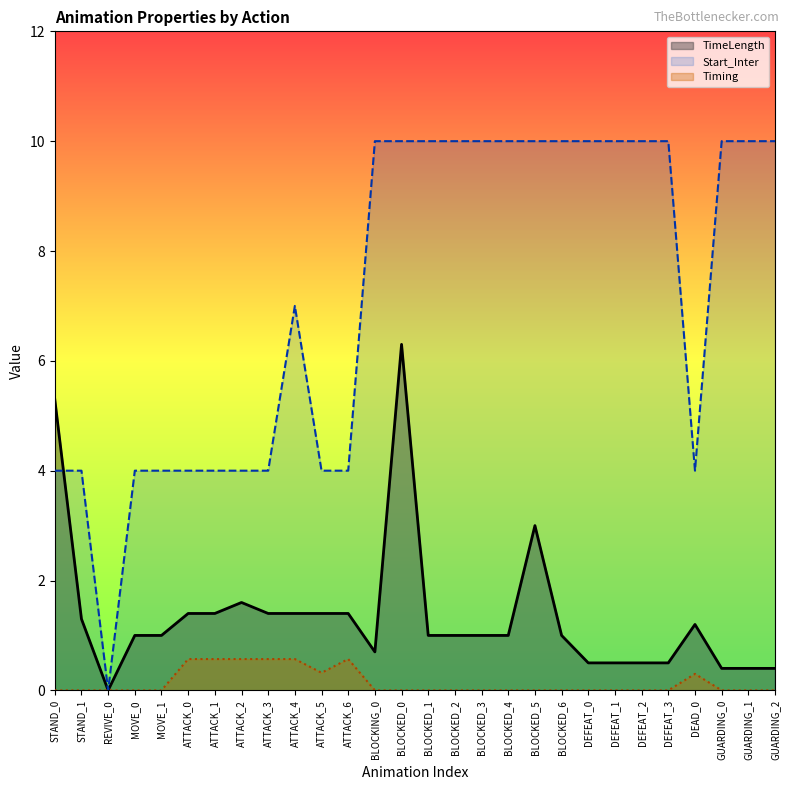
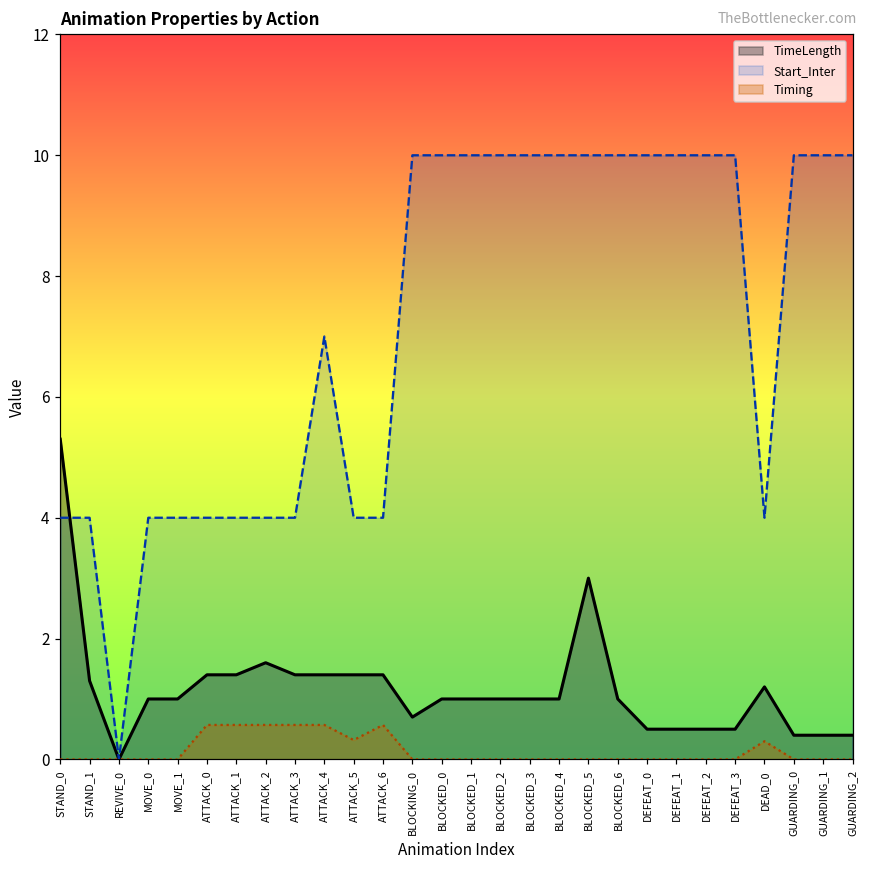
  {
    "TimeLength": {
      "STAND_0": 5.3,
      "STAND_1": 1.3,
      "MOVE_0": 1.0,
      "MOVE_1": 1.0,
      "ATTACK_0": 1.4,
      "ATTACK_1": 1.4,
      "ATTACK_2": 1.6,
      "ATTACK_3": 1.4,
      "ATTACK_4": 1.4,
      "ATTACK_5": 1.4,
      "ATTACK_6": 1.4,
      "BLOCKING_0": 0.7,
-     "BLOCKED_0": 6.3,
+     "BLOCKED_0": 1.0,
      "BLOCKED_1": 1.0,
      "BLOCKED_2": 1.0,
      "BLOCKED_3": 1.0,
      "BLOCKED_4": 1.0,
      "BLOCKED_5": 3.0,
      "BLOCKED_6": 1.0,
      "DEFEAT_0": 0.5,
      "DEFEAT_1": 0.5,
      "DEFEAT_2": 0.5,
      "DEFEAT_3": 0.5,
      "DEAD_0": 1.2,
      "GUARDING_0": 0.4,
      "GUARDING_1": 0.4,
      "GUARDING_2": 0.4
    },
    "Start_Inter": {
      "STAND_0": 4.0,
      "STAND_1": 4.0,
      "MOVE_0": 4.0,
      "MOVE_1": 4.0,
      "ATTACK_0": 4.0,
      "ATTACK_1": 4.0,
      "ATTACK_2": 4.0,
      "ATTACK_3": 4.0,
      "ATTACK_4": 7.0,
      "ATTACK_5": 4.0,
      "ATTACK_6": 4.0,
      "BLOCKING_0": 10.0,
      "BLOCKED_0": 10.0,
      "BLOCKED_1": 10.0,
      "BLOCKED_2": 10.0,
      "BLOCKED_3": 10.0,
      "BLOCKED_4": 10.0,
      "BLOCKED_5": 10.0,
      "BLOCKED_6": 10.0,
      "DEFEAT_0": 10.0,
      "DEFEAT_1": 10.0,
      "DEFEAT_2": 10.0,
      "DEFEAT_3": 10.0,
      "DEAD_0": 4.0,
      "GUARDING_0": 10.0,
      "GUARDING_1": 10.0,
      "GUARDING_2": 10.0
    },
    "Timing": {
      "STAND_0": 0.0,
      "STAND_1": 0.0,
      "MOVE_0": 0.0,
      "MOVE_1": 0.0,
      "ATTACK_0": 0.6,
      "ATTACK_1": 0.6,
      "ATTACK_2": 0.6,
      "ATTACK_3": 0.6,
      "ATTACK_4": 0.6,
      "ATTACK_5": 0.3,
      "ATTACK_6": 0.6,
      "BLOCKING_0": 0.0,
      "BLOCKED_0": 0.0,
      "BLOCKED_1": 0.0,
      "BLOCKED_2": 0.0,
      "BLOCKED_3": 0.0,
      "BLOCKED_4": 0.0,
      "BLOCKED_5": 0.0,
      "BLOCKED_6": 0.0,
      "DEFEAT_0": 0.0,
      "DEFEAT_1": 0.0,
      "DEFEAT_2": 0.0,
      "DEFEAT_3": 0.0,
      "DEAD_0": 0.3,
      "GUARDING_0": 0.0,
      "GUARDING_1": 0.0,
      "GUARDING_2": 0.0
    }
  }
